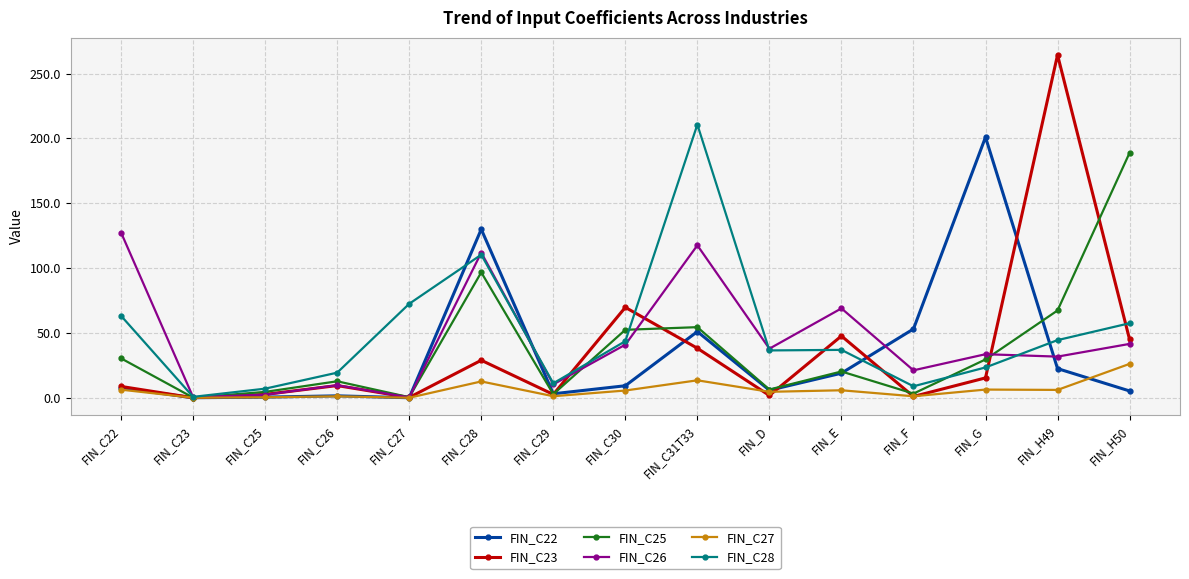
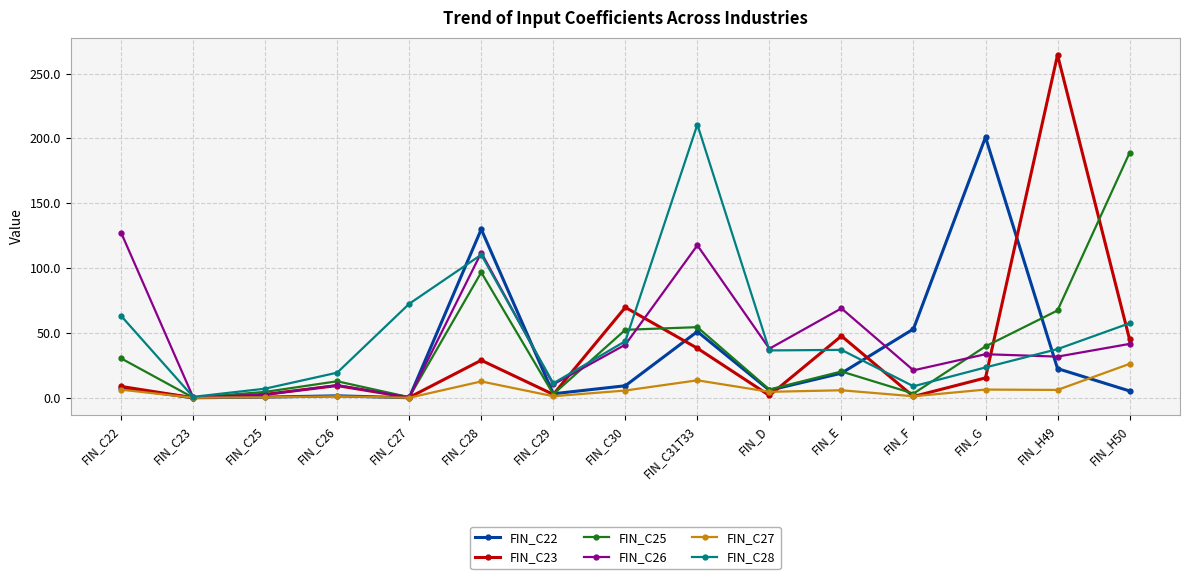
  {
    "FIN_C22": {
      "FIN_C28": 130,
      "FIN_C30": 9,
      "FIN_C31T33": 51,
      "FIN_F": 53,
      "FIN_G": 201,
      "FIN_H49": 23,
      "FIN_H50": 5
    },
    "FIN_C23": {
      "FIN_C28": 29,
      "FIN_C30": 70,
      "FIN_C31T33": 38,
      "FIN_D": 2,
      "FIN_E": 48,
      "FIN_G": 15,
      "FIN_H49": 264,
      "FIN_H50": 45
    },
    "FIN_C25": {
      "FIN_C22": 30,
      "FIN_C26": 13,
      "FIN_C28": 97,
      "FIN_C30": 52,
      "FIN_C31T33": 54,
      "FIN_F": 3,
-     "FIN_G": 30,
+     "FIN_G": 40,
      "FIN_H49": 67,
      "FIN_H50": 189
    },
    "FIN_C26": {
      "FIN_C22": 127,
      "FIN_C30": 41,
      "FIN_C31T33": 118,
      "FIN_E": 69,
      "FIN_F": 21,
      "FIN_G": 34,
      "FIN_H49": 32,
      "FIN_H50": 42
    },
    "FIN_C27": {
      "FIN_C28": 13,
      "FIN_C30": 6,
      "FIN_C31T33": 13,
      "FIN_E": 6,
      "FIN_G": 6,
      "FIN_H49": 6,
      "FIN_H50": 26
    },
    "FIN_C28": {
      "FIN_C22": 63,
      "FIN_C25": 7,
      "FIN_C26": 19,
      "FIN_C27": 72,
      "FIN_C30": 44,
      "FIN_C31T33": 211,
      "FIN_E": 37,
      "FIN_F": 9,
      "FIN_G": 23,
-     "FIN_H49": 44,
+     "FIN_H49": 38,
      "FIN_H50": 57
    }
  }
